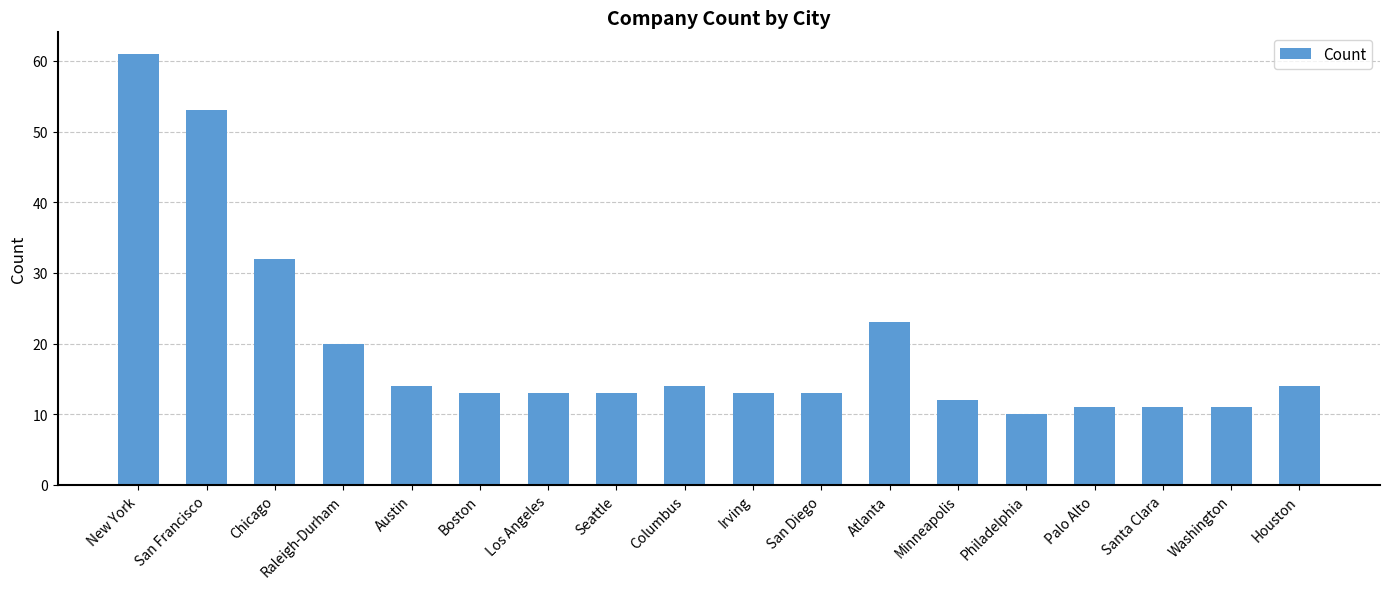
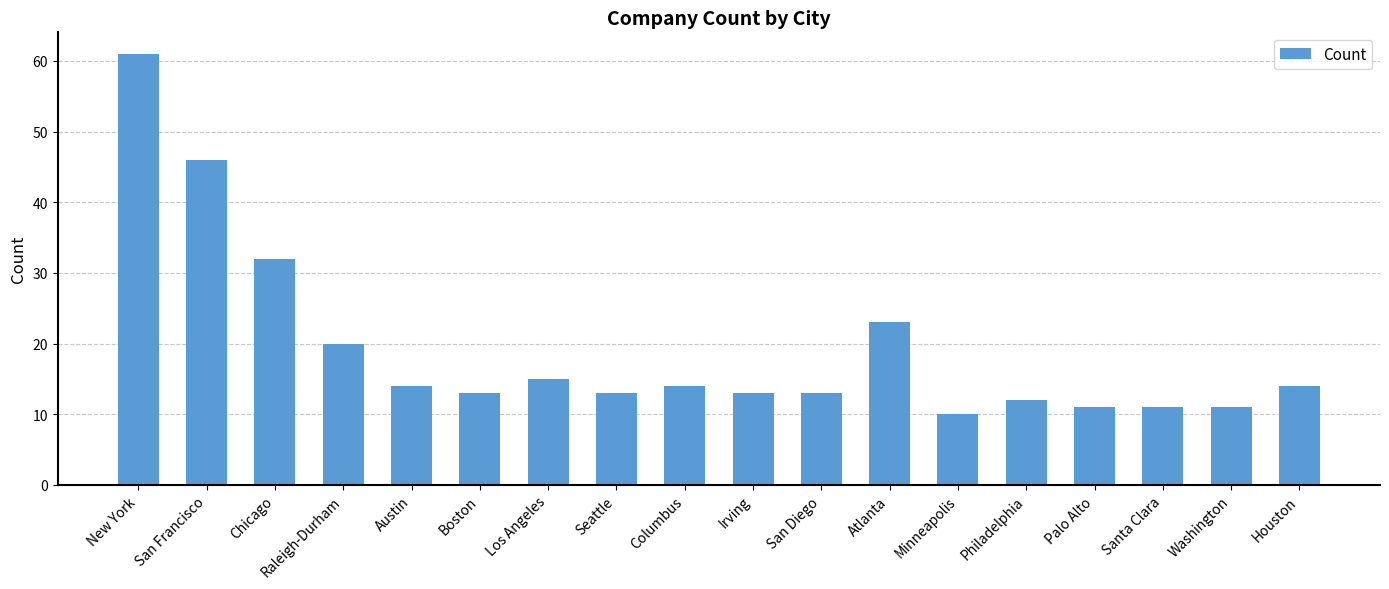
  {
    "New York": 61,
-   "San Francisco": 53,
+   "San Francisco": 46,
    "Chicago": 32,
    "Raleigh-Durham": 20,
    "Austin": 14,
    "Boston": 13,
-   "Los Angeles": 13,
+   "Los Angeles": 15,
    "Seattle": 13,
    "Columbus": 14,
    "Irving": 13,
    "San Diego": 13,
    "Atlanta": 23,
-   "Minneapolis": 12,
-   "Philadelphia": 10,
+   "Minneapolis": 10,
+   "Philadelphia": 12,
    "Palo Alto": 11,
    "Santa Clara": 11,
    "Washington": 11,
    "Houston": 14
  }
